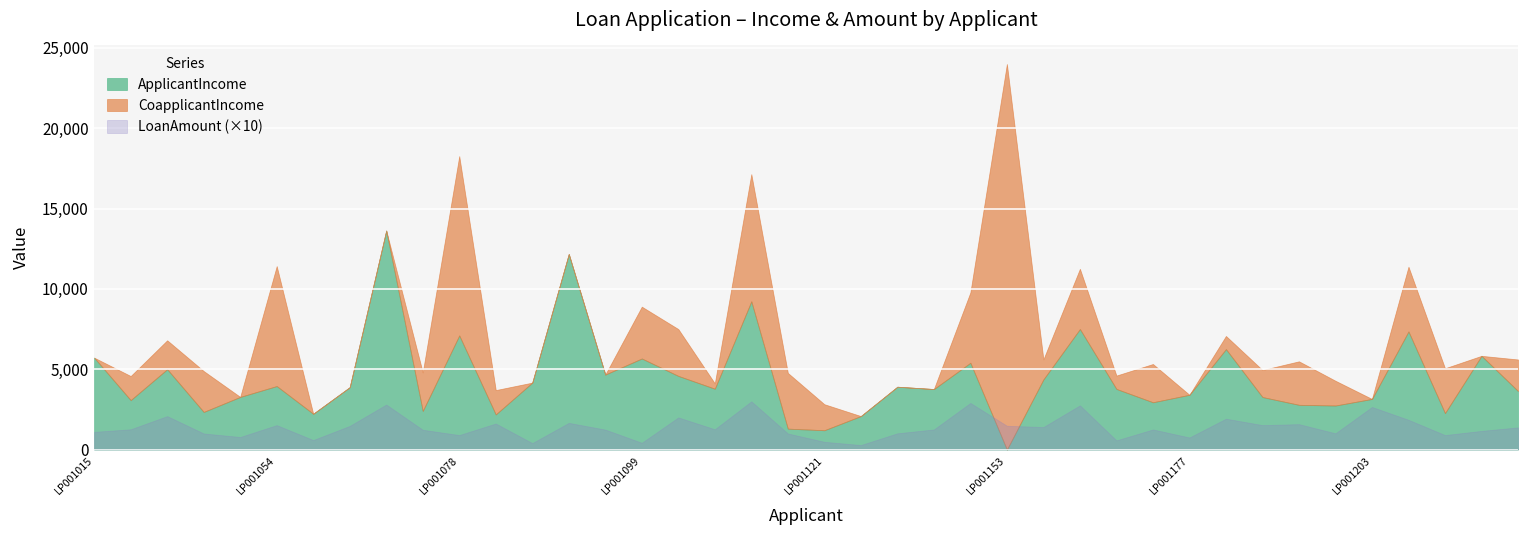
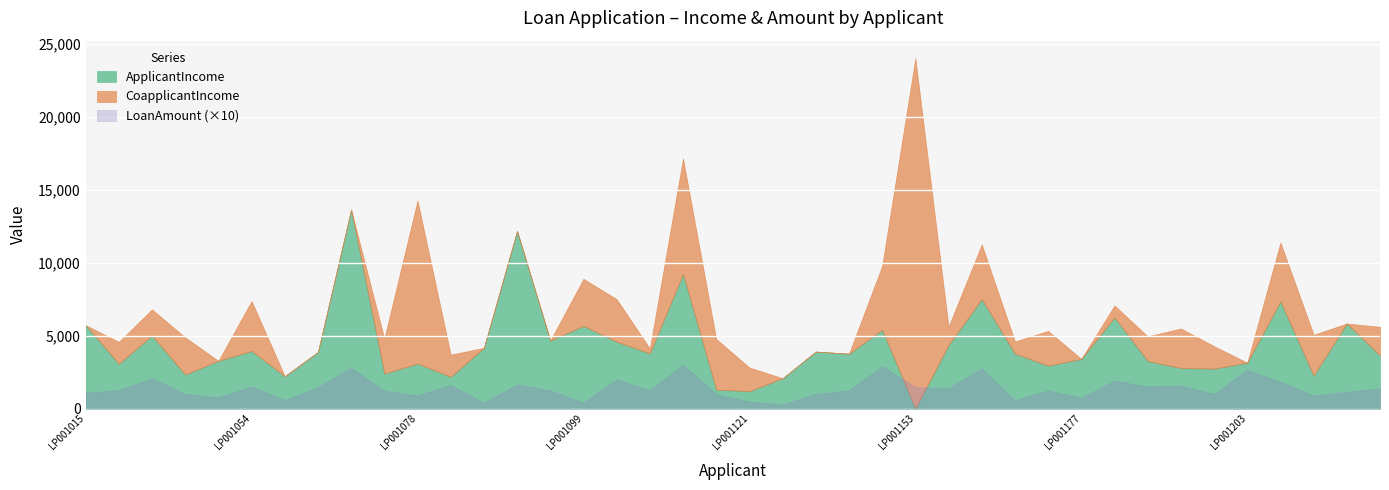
  {
    "ApplicantIncome": {
      "LP001054": "4,000",
-     "LP001078": "7,100",
+     "LP001078": "3,100",
      "LP001099": "5,700",
      "LP001121": "1,200",
      "LP001153": "0"
    },
    "CoapplicantIncome": {
-     "LP001054": "7,500",
+     "LP001054": "3,400",
      "LP001078": "11,200",
      "LP001099": "3,200",
      "LP001121": "1,600",
      "LP001153": "24,000"
    },
    "LoanAmount (×10)": {
      "LP001015": "1,100",
      "LP001054": "1,500",
      "LP001078": "900",
      "LP001099": "400",
      "LP001121": "500",
      "LP001153": "1,500",
      "LP001177": "800",
      "LP001203": "2,700"
    }
  }
